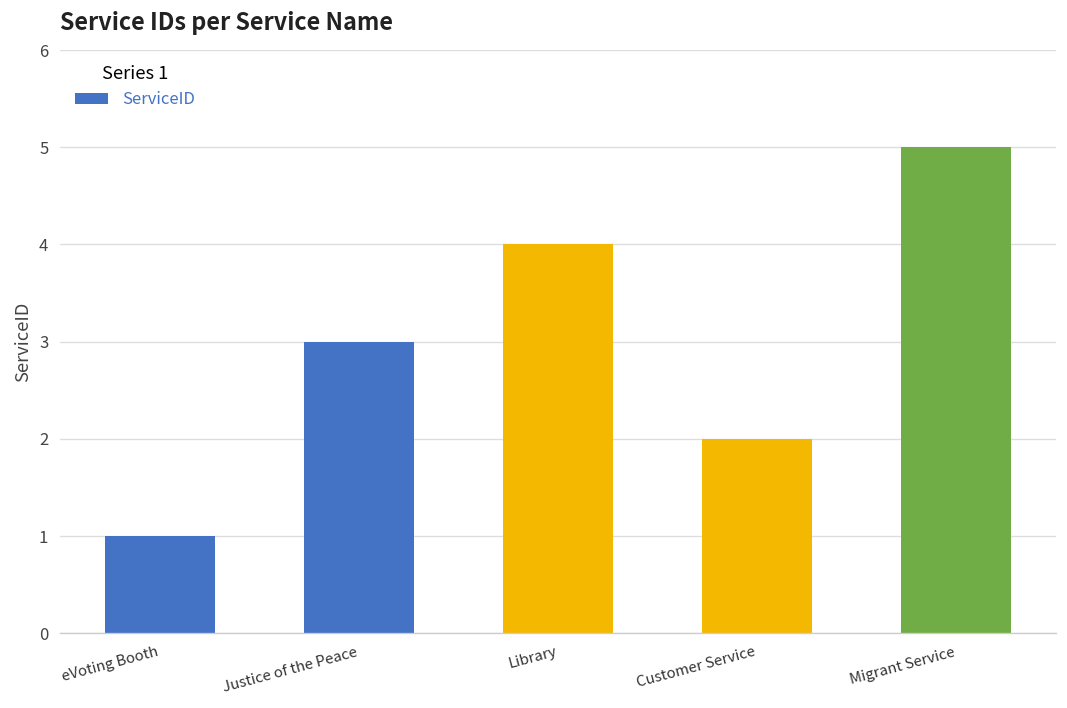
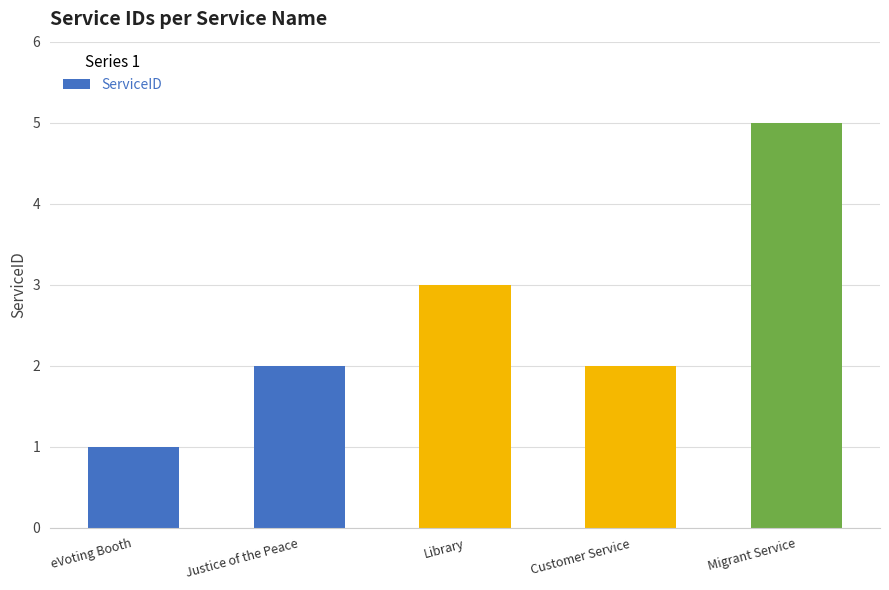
  {
    "eVoting Booth": 1,
-   "Justice of the Peace": 3,
-   "Library": 4,
+   "Justice of the Peace": 2,
+   "Library": 3,
    "Customer Service": 2,
    "Migrant Service": 5
  }
